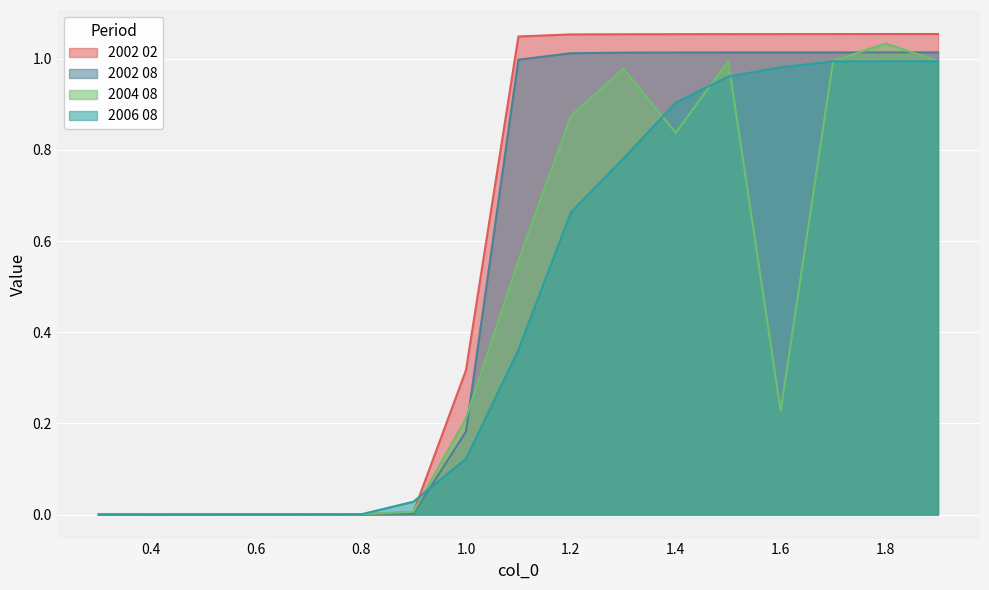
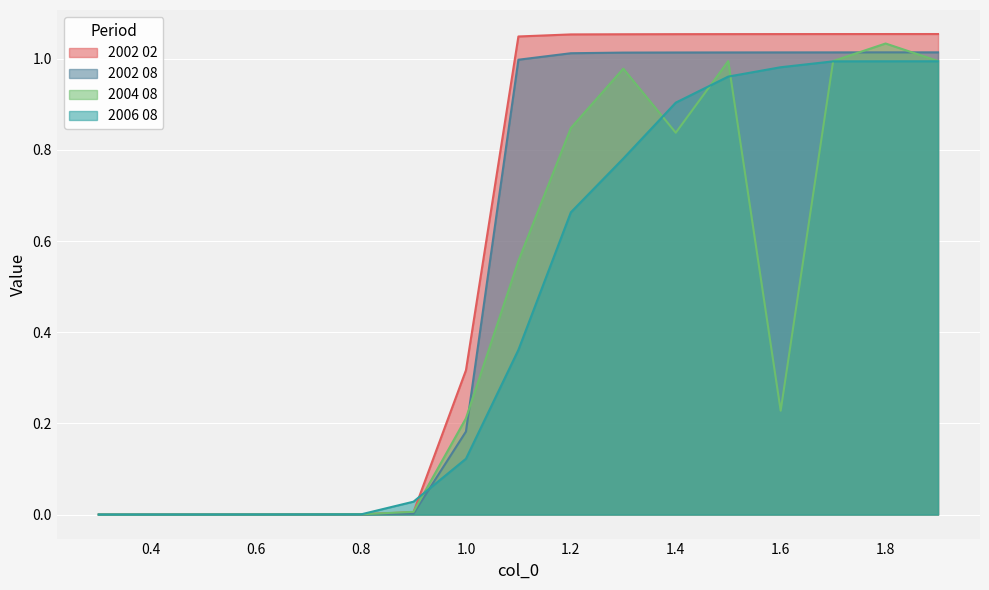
  {
    "2002 02": {
      "1.0": 0.32,
      "1.2": 1.05,
      "1.4": 1.05,
      "1.6": 1.05,
      "1.8": 1.05
    },
    "2004 08": {
      "1.0": 0.21,
-     "1.2": 0.87,
+     "1.2": 0.85,
      "1.4": 0.84,
      "1.6": 0.23,
      "1.8": 1.03
    }
  }
